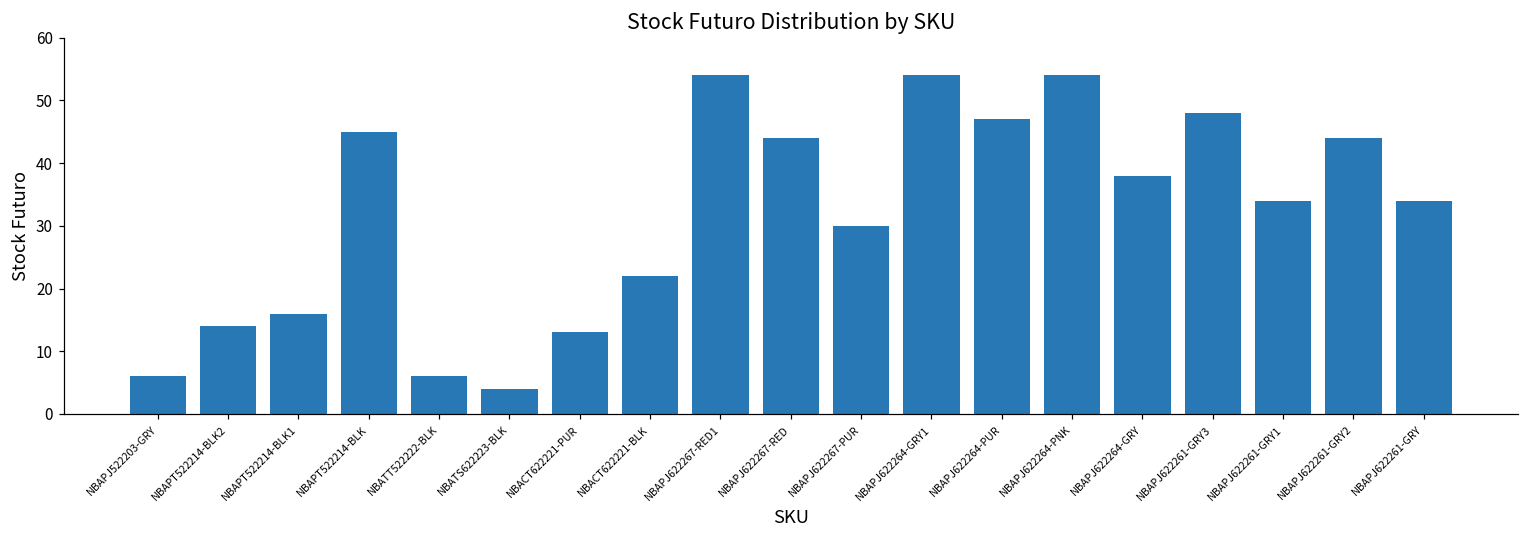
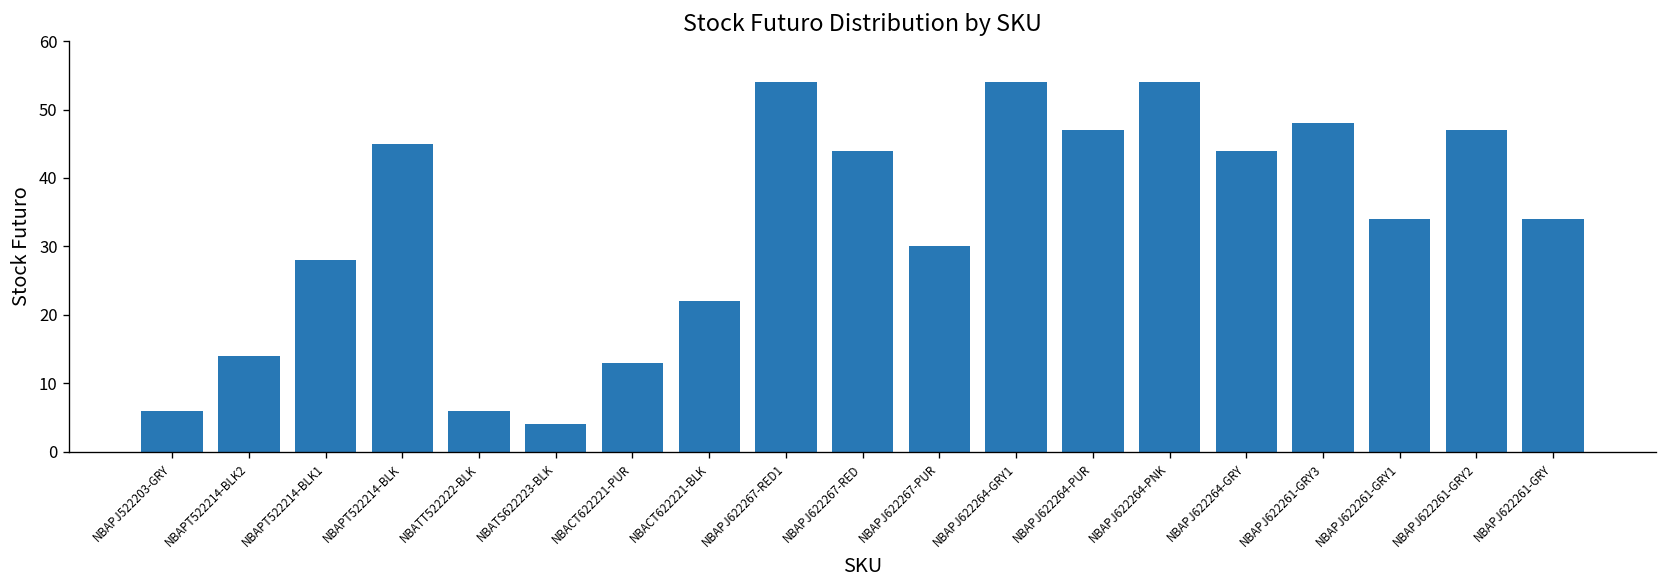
  {
    "NBAPJ522203-GRY": 6,
    "NBAPT522214-BLK2": 14,
-   "NBAPT522214-BLK1": 16,
+   "NBAPT522214-BLK1": 28,
    "NBAPT522214-BLK": 45,
    "NBATT522222-BLK": 6,
    "NBATS622223-BLK": 4,
    "NBACT622221-PUR": 13,
    "NBACT622221-BLK": 22,
    "NBAPJ622267-RED1": 54,
    "NBAPJ622267-RED": 44,
    "NBAPJ622267-PUR": 30,
    "NBAPJ622264-GRY1": 54,
    "NBAPJ622264-PUR": 47,
    "NBAPJ622264-PNK": 54,
-   "NBAPJ622264-GRY": 38,
+   "NBAPJ622264-GRY": 44,
    "NBAPJ622261-GRY3": 48,
    "NBAPJ622261-GRY1": 34,
-   "NBAPJ622261-GRY2": 44,
+   "NBAPJ622261-GRY2": 47,
    "NBAPJ622261-GRY": 34
  }
